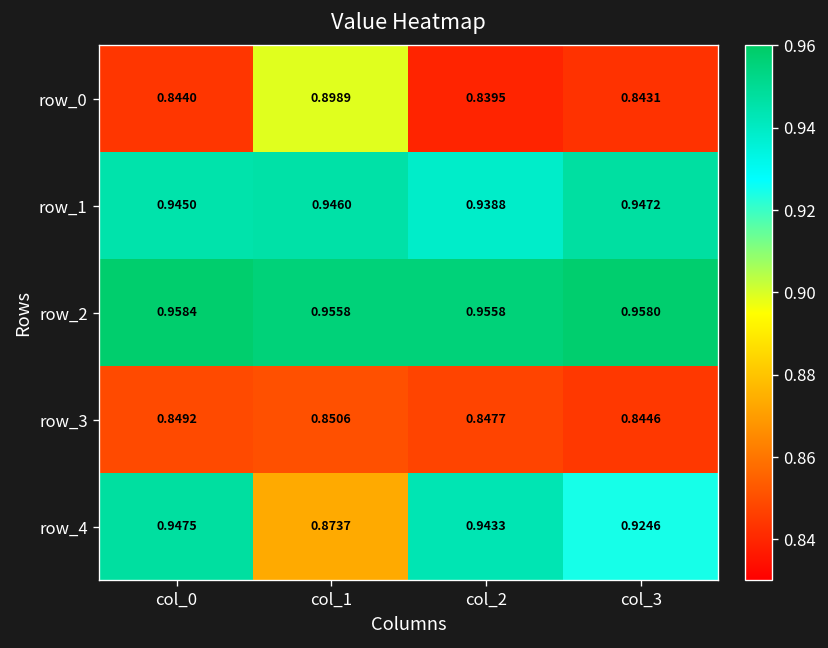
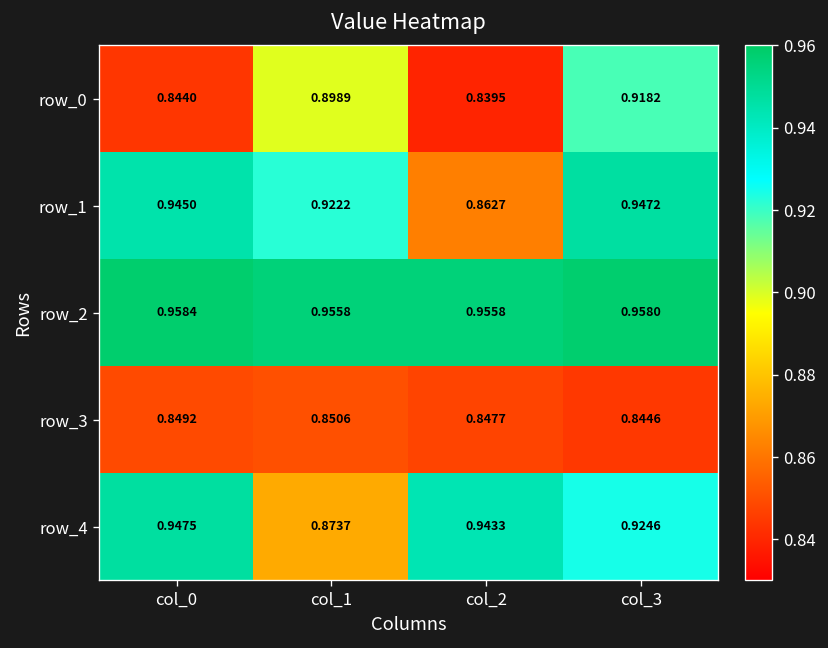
  {
    "row_0": {
      "col_0": 0.8440,
      "col_1": 0.8989,
      "col_2": 0.8395,
-     "col_3": 0.8431
+     "col_3": 0.9182
    },
    "row_1": {
      "col_0": 0.9450,
-     "col_1": 0.9460,
-     "col_2": 0.9388,
+     "col_1": 0.9222,
+     "col_2": 0.8627,
      "col_3": 0.9472
    },
    "row_2": {
      "col_0": 0.9584,
      "col_1": 0.9558,
      "col_2": 0.9558,
      "col_3": 0.9580
    },
    "row_3": {
      "col_0": 0.8492,
      "col_1": 0.8506,
      "col_2": 0.8477,
      "col_3": 0.8446
    },
    "row_4": {
      "col_0": 0.9475,
      "col_1": 0.8737,
      "col_2": 0.9433,
      "col_3": 0.9246
    }
  }
